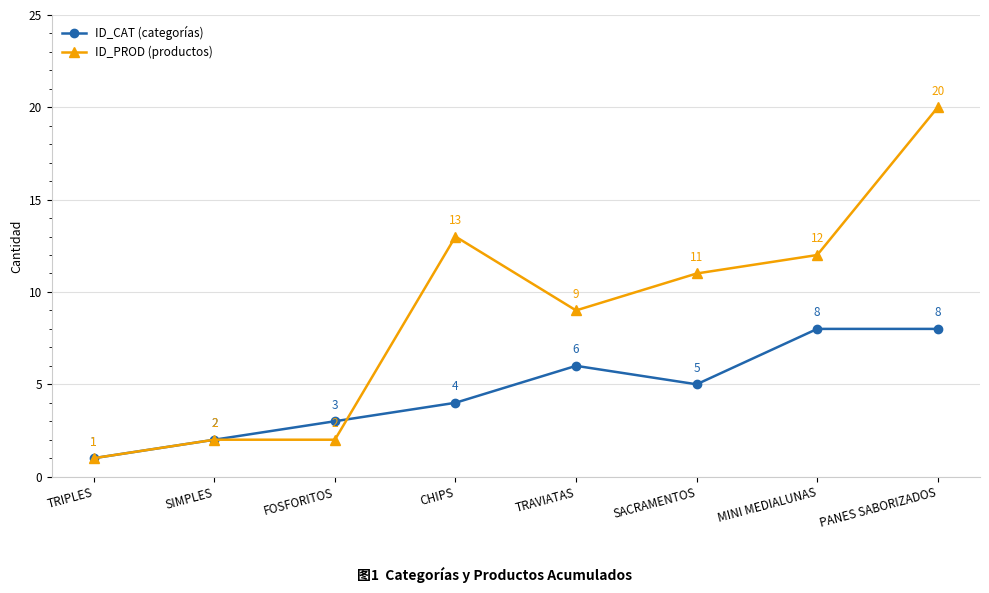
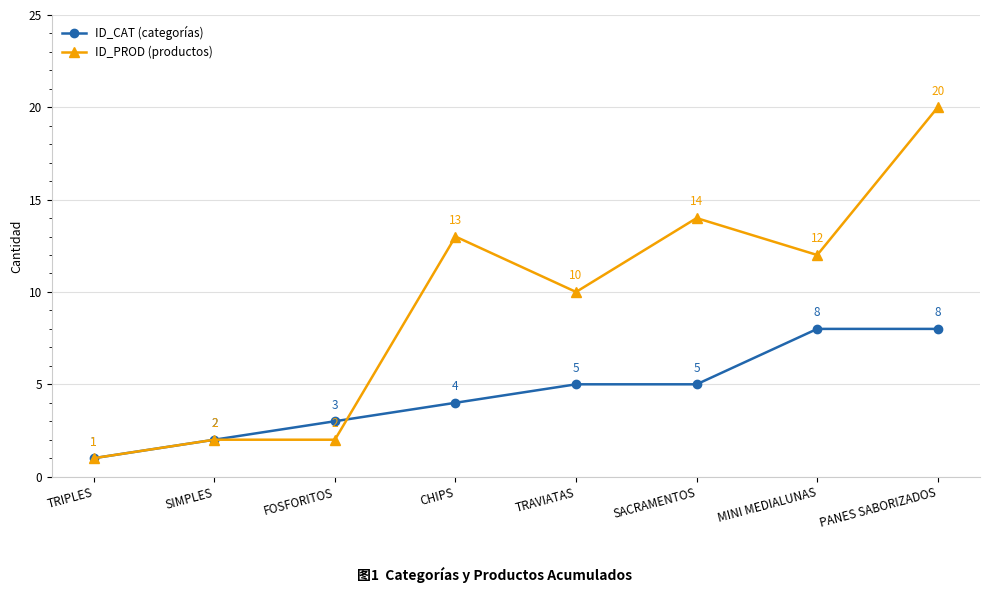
  {
    "ID_CAT (categorías)": {
      "FOSFORITOS": 3,
      "CHIPS": 4,
-     "TRAVIATAS": 6,
+     "TRAVIATAS": 5,
      "SACRAMENTOS": 5,
      "MINI MEDIALUNAS": 8,
      "PANES SABORIZADOS": 8
    },
    "ID_PROD (productos)": {
      "CHIPS": 13,
-     "TRAVIATAS": 9,
-     "SACRAMENTOS": 11,
+     "TRAVIATAS": 10,
+     "SACRAMENTOS": 14,
      "MINI MEDIALUNAS": 12,
      "PANES SABORIZADOS": 20
    }
  }
